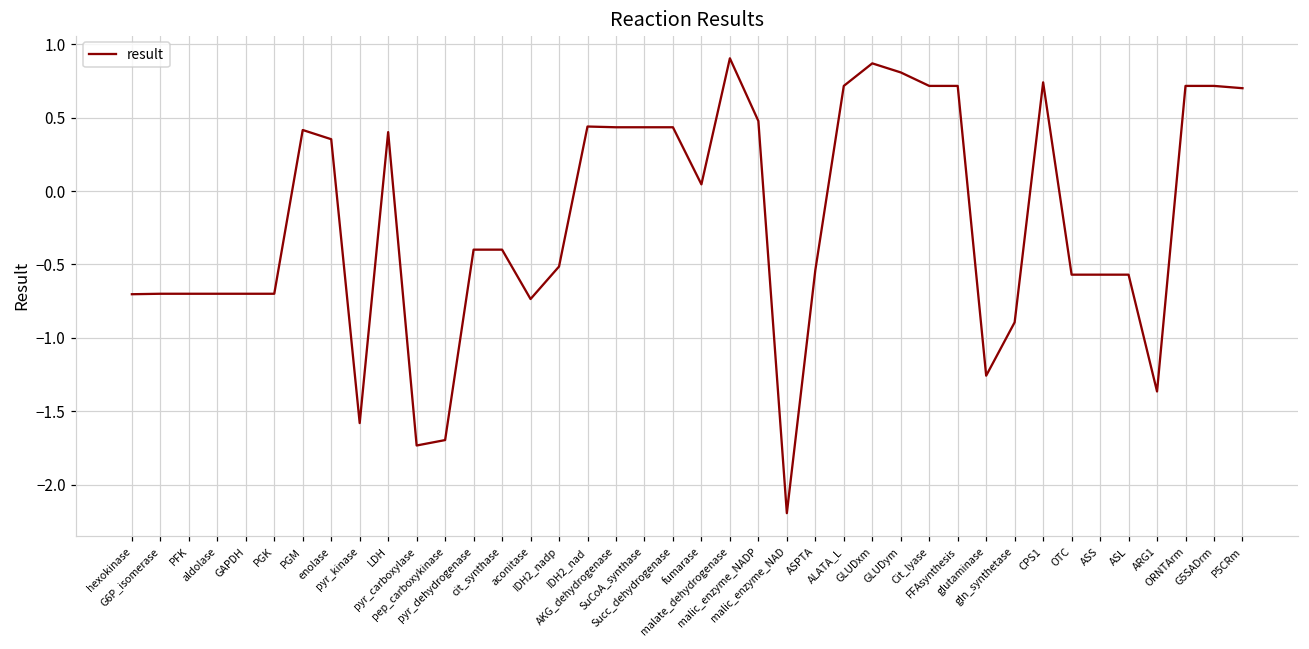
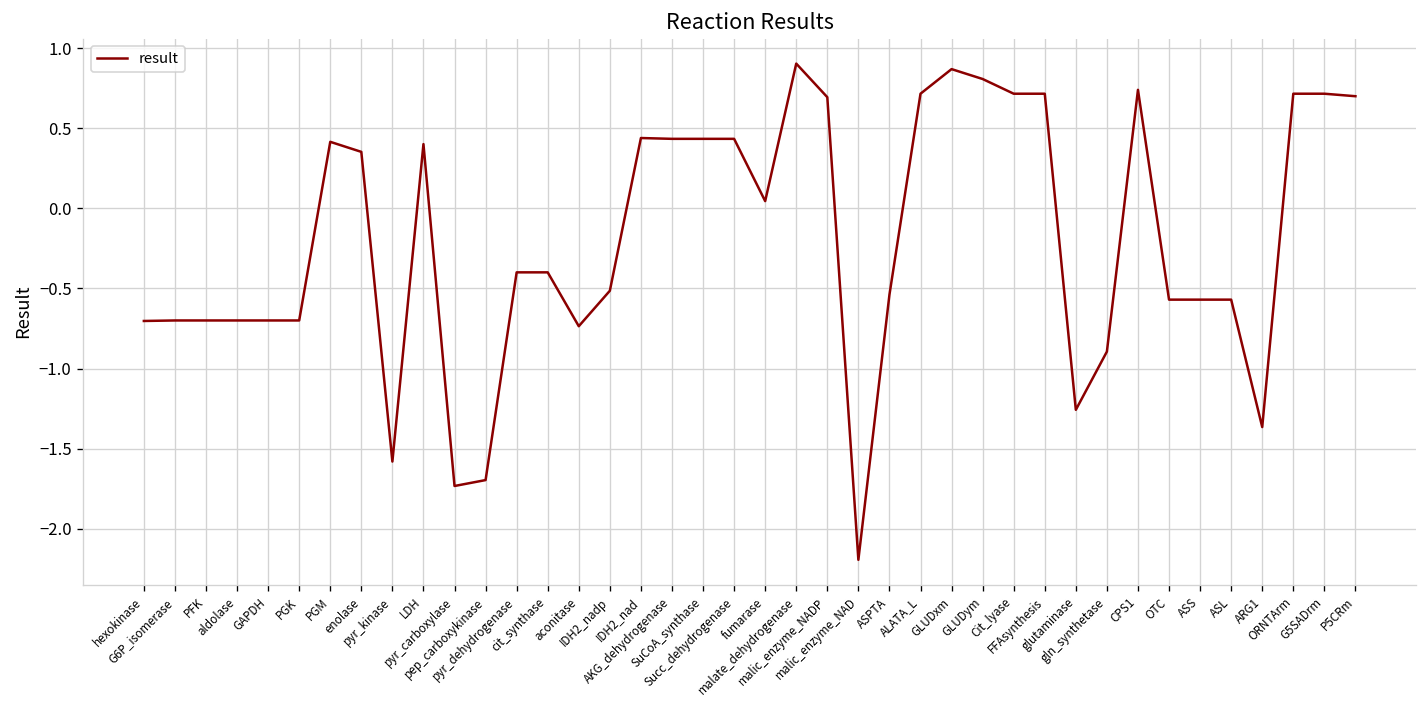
  {
    "hexokinase": -0.70,
    "G6P_isomerase": -0.70,
    "PFK": -0.70,
    "aldolase": -0.70,
    "GAPDH": -0.70,
    "PGK": -0.70,
    "PGM": 0.42,
    "enolase": 0.35,
    "pyr_kinase": -1.58,
    "LDH": 0.40,
    "pyr_carboxylase": -1.73,
    "pep_carboxykinase": -1.70,
    "pyr_dehydrogenase": -0.40,
    "cit_synthase": -0.40,
    "aconitase": -0.74,
    "IDH2_nadp": -0.51,
    "IDH2_nad": 0.44,
    "AKG_dehydrogenase": 0.43,
    "SuCoA_synthase": 0.43,
    "Succ_dehydrogenase": 0.43,
    "fumarase": 0.05,
    "malate_dehydrogenase": 0.90,
-   "malic_enzyme_NADP": 0.48,
+   "malic_enzyme_NADP": 0.69,
    "malic_enzyme_NAD": -2.19,
    "ASPTA": -0.54,
    "ALATA_L": 0.72,
    "GLUDxm": 0.87,
    "GLUDym": 0.81,
    "Cit_lyase": 0.72,
    "FFAsynthesis": 0.72,
    "glutaminase": -1.26,
    "gln_synthetase": -0.89,
    "CPS1": 0.74,
    "OTC": -0.57,
    "ASS": -0.57,
    "ASL": -0.57,
    "ARG1": -1.37,
    "ORNTArm": 0.72,
    "G5SADrm": 0.72,
    "P5CRm": 0.70
  }
